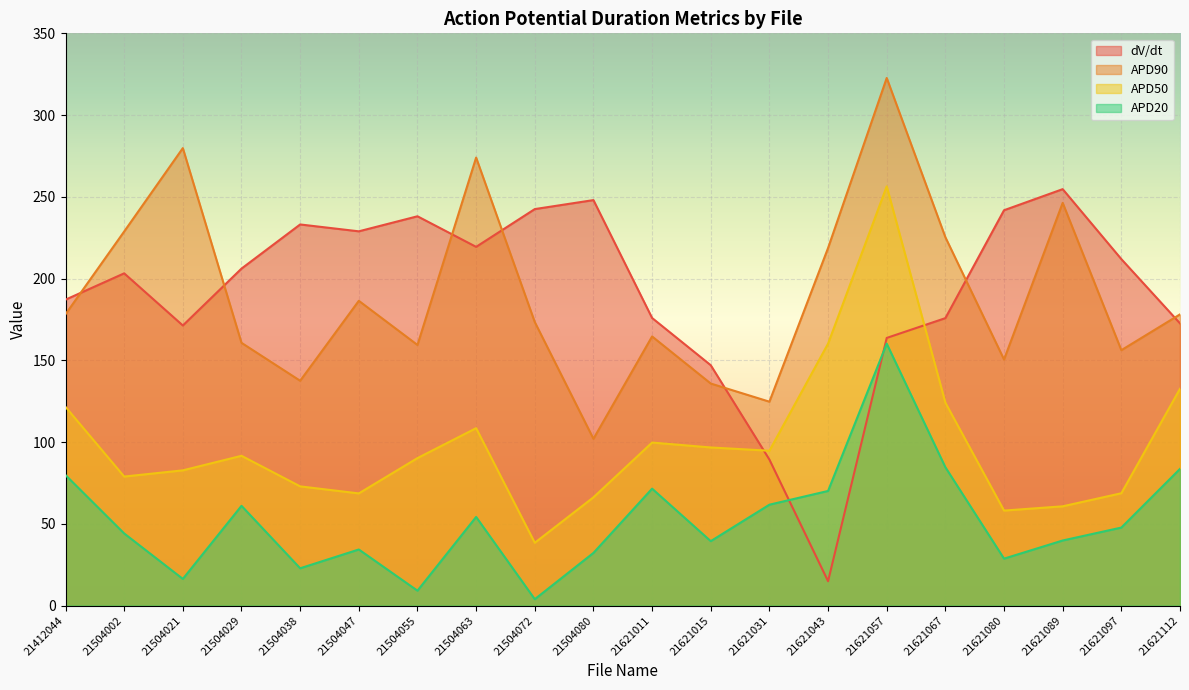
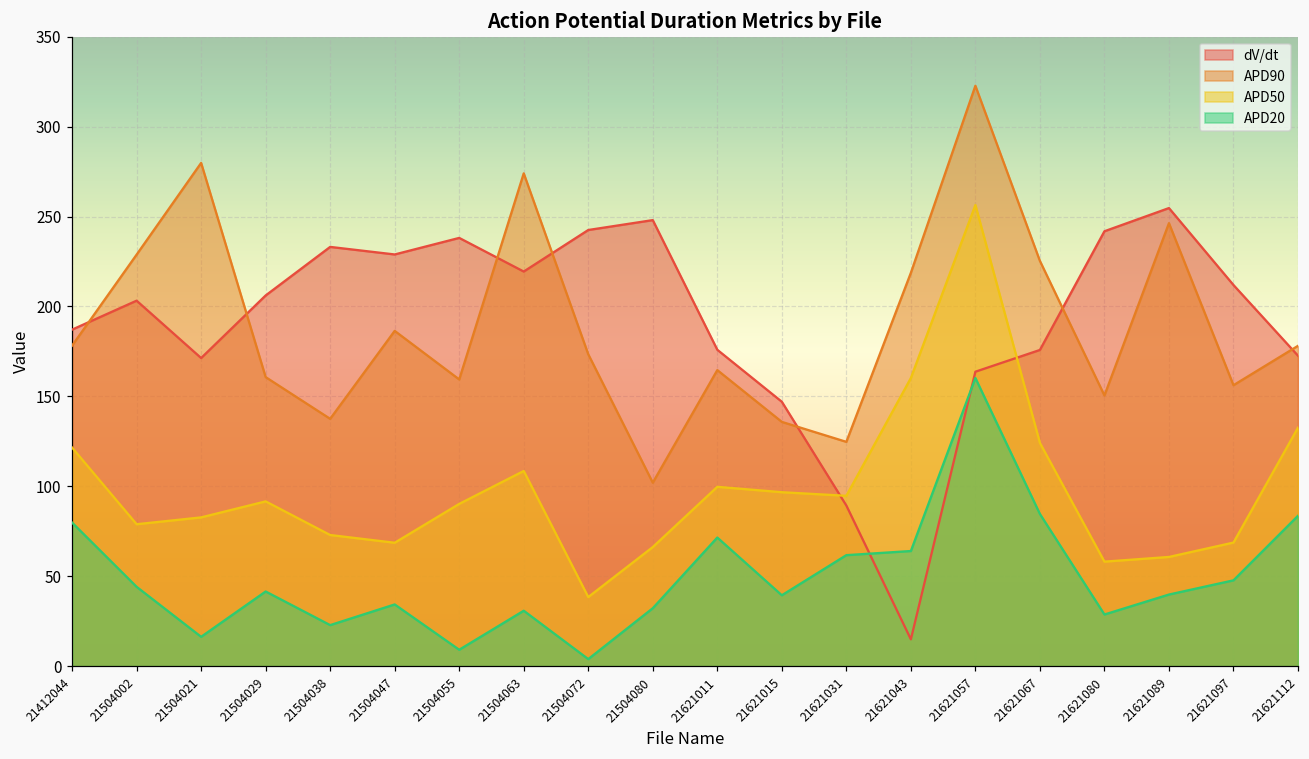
  {
    "APD20": {
      "21412044": 80,
      "21504002": 44,
      "21504021": 16,
-     "21504029": 61,
+     "21504029": 42,
      "21504038": 23,
      "21504047": 34,
      "21504055": 9,
-     "21504063": 54,
+     "21504063": 31,
      "21504072": 4,
      "21504080": 32,
      "21621011": 72,
      "21621015": 39,
      "21621031": 62,
-     "21621043": 70,
+     "21621043": 64,
      "21621057": 160,
      "21621067": 85,
      "21621080": 29,
      "21621089": 40,
      "21621097": 48,
      "21621112": 84
    }
  }
